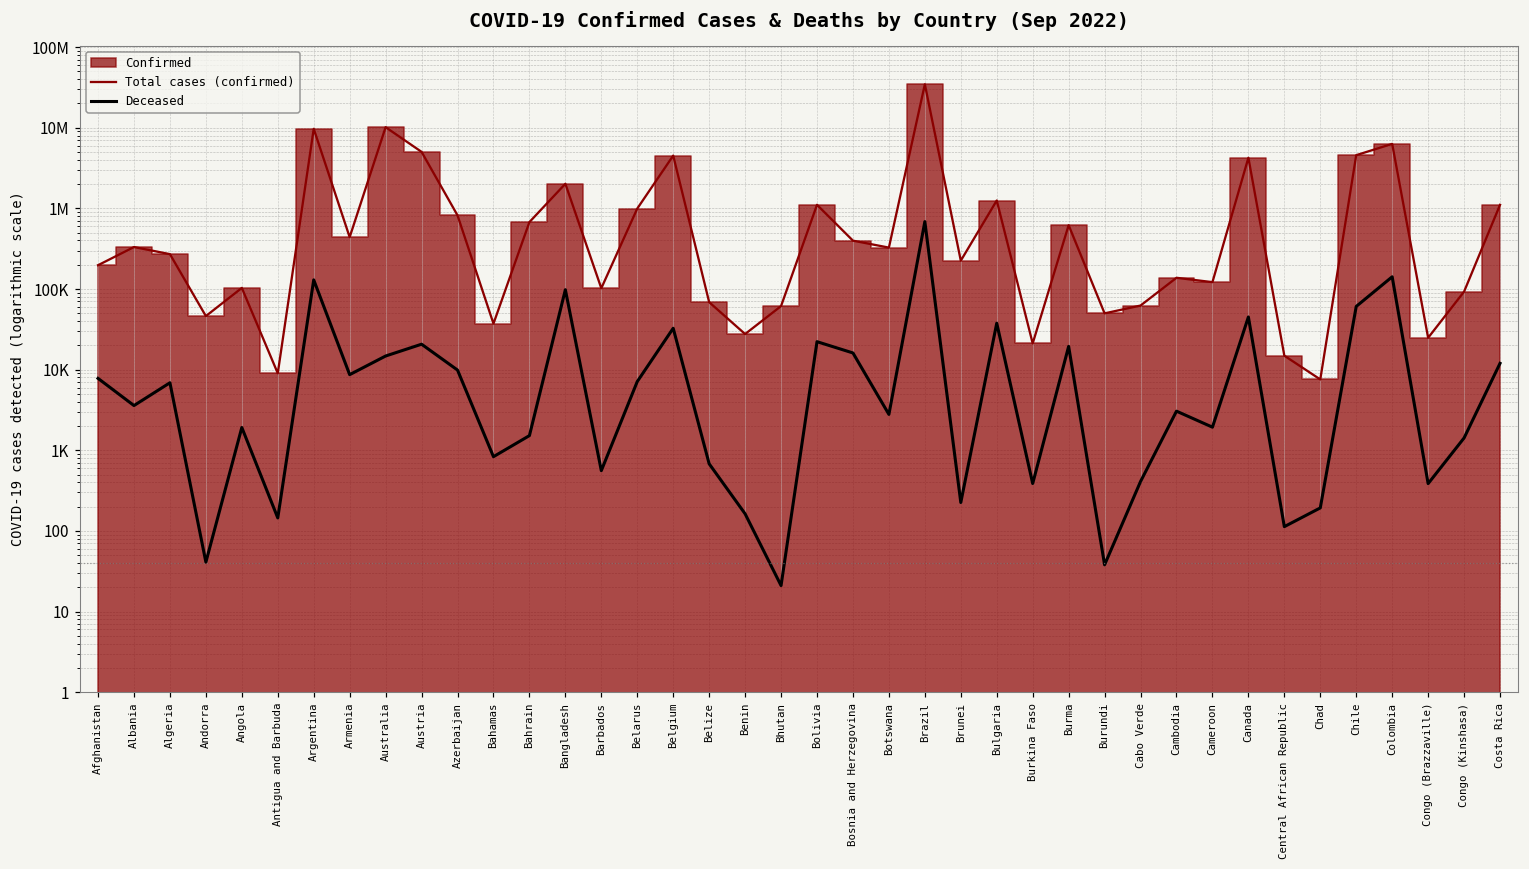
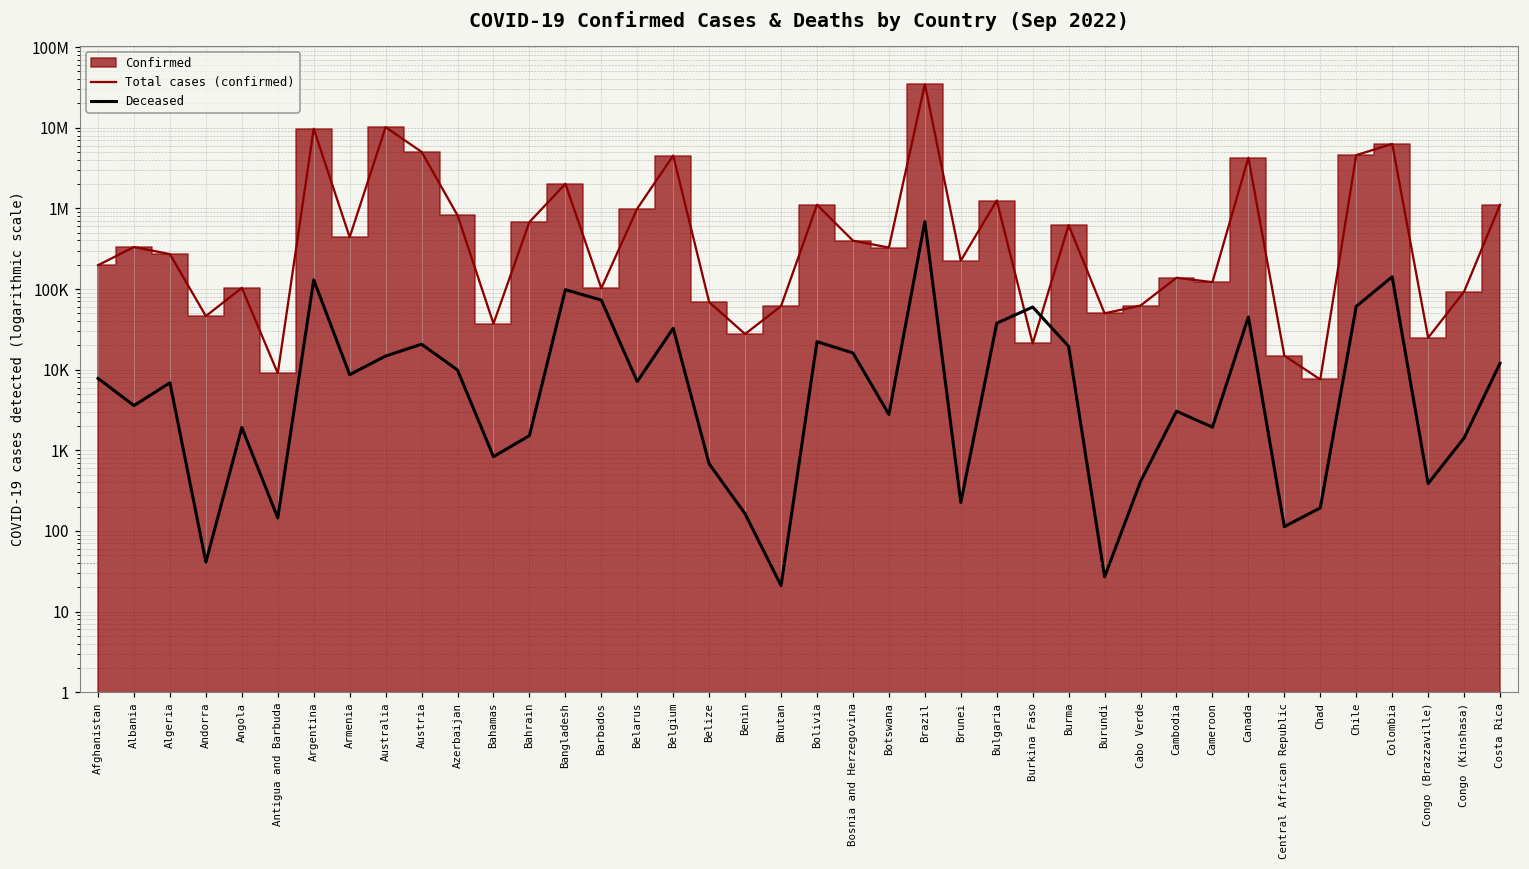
  {
    "Deceased": {
-     "Barbados": 600,
-     "Burkina Faso": 400,
-     "Burundi": 40
+     "Barbados": 70000,
+     "Burkina Faso": 60000,
+     "Burundi": 27
    }
  }
